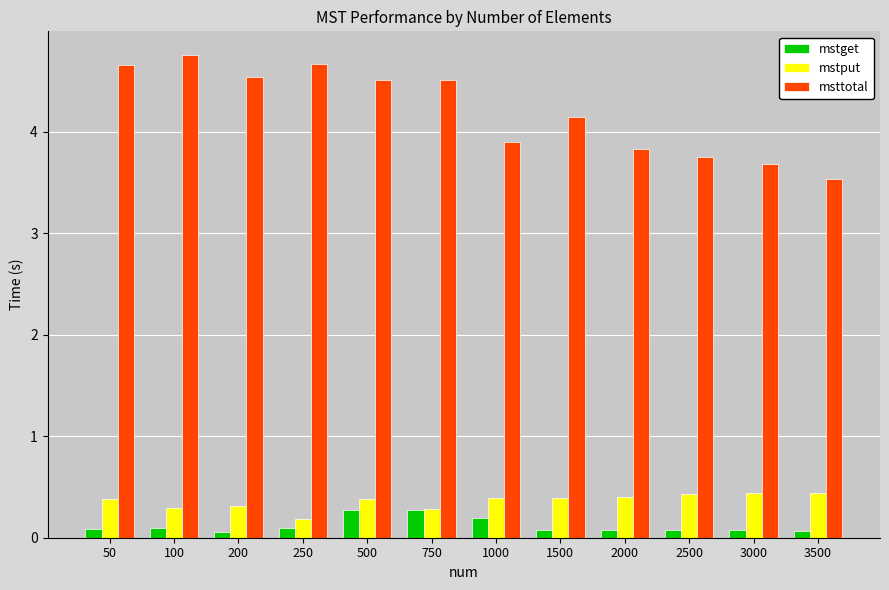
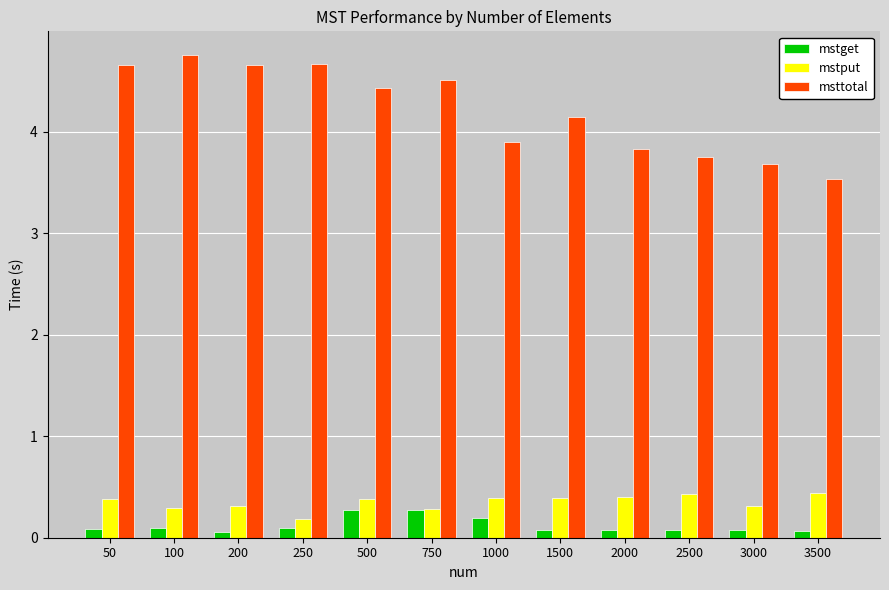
  {
    "mstget": {
      "50": 0.09,
      "100": 0.10,
      "200": 0.06,
      "250": 0.10,
      "500": 0.27,
      "750": 0.28,
      "1000": 0.20,
      "1500": 0.08,
      "2000": 0.07,
      "2500": 0.08,
      "3000": 0.07,
      "3500": 0.07
    },
    "mstput": {
      "50": 0.39,
      "100": 0.30,
      "200": 0.31,
      "250": 0.18,
      "500": 0.38,
      "750": 0.29,
      "1000": 0.39,
      "1500": 0.39,
      "2000": 0.40,
      "2500": 0.43,
-     "3000": 0.44,
+     "3000": 0.32,
      "3500": 0.44
    },
    "msttotal": {
      "50": 4.65,
      "100": 4.75,
-     "200": 4.54,
+     "200": 4.66,
      "250": 4.67,
-     "500": 4.51,
+     "500": 4.43,
      "750": 4.51,
      "1000": 3.90,
      "1500": 4.14,
      "2000": 3.83,
      "2500": 3.76,
      "3000": 3.68,
      "3500": 3.53
    }
  }
